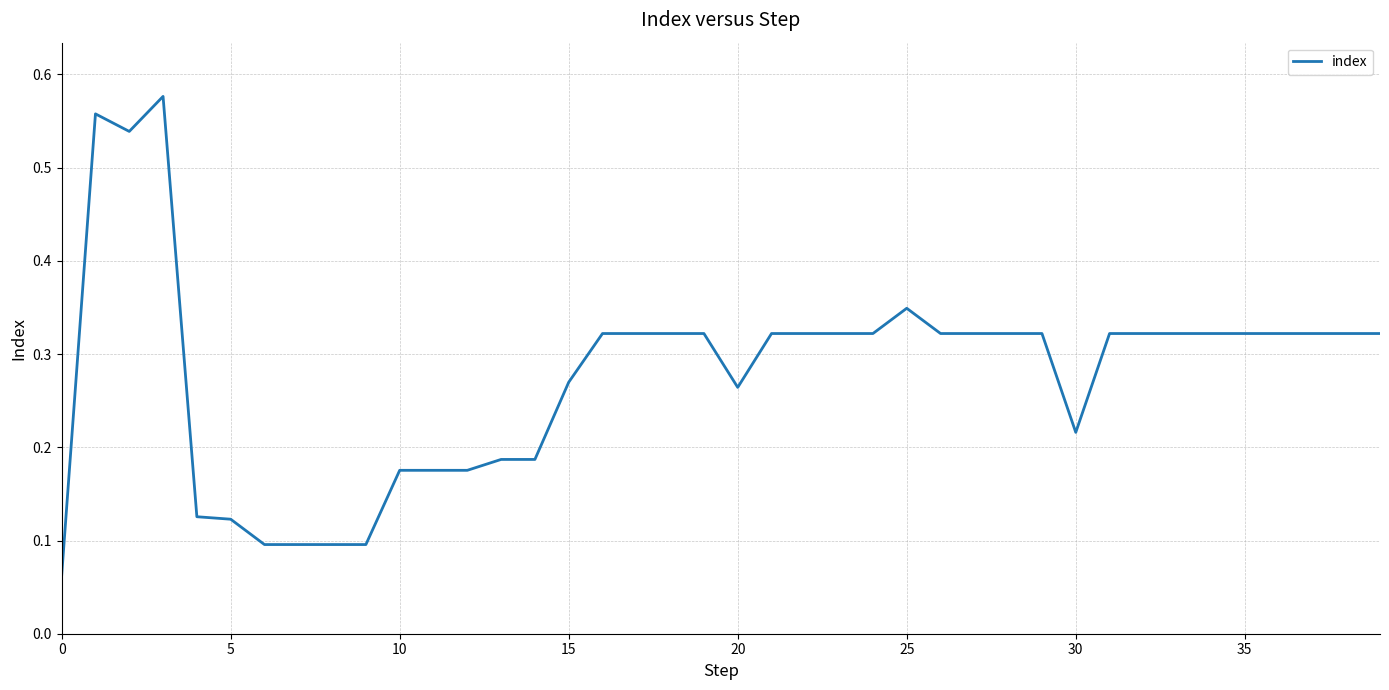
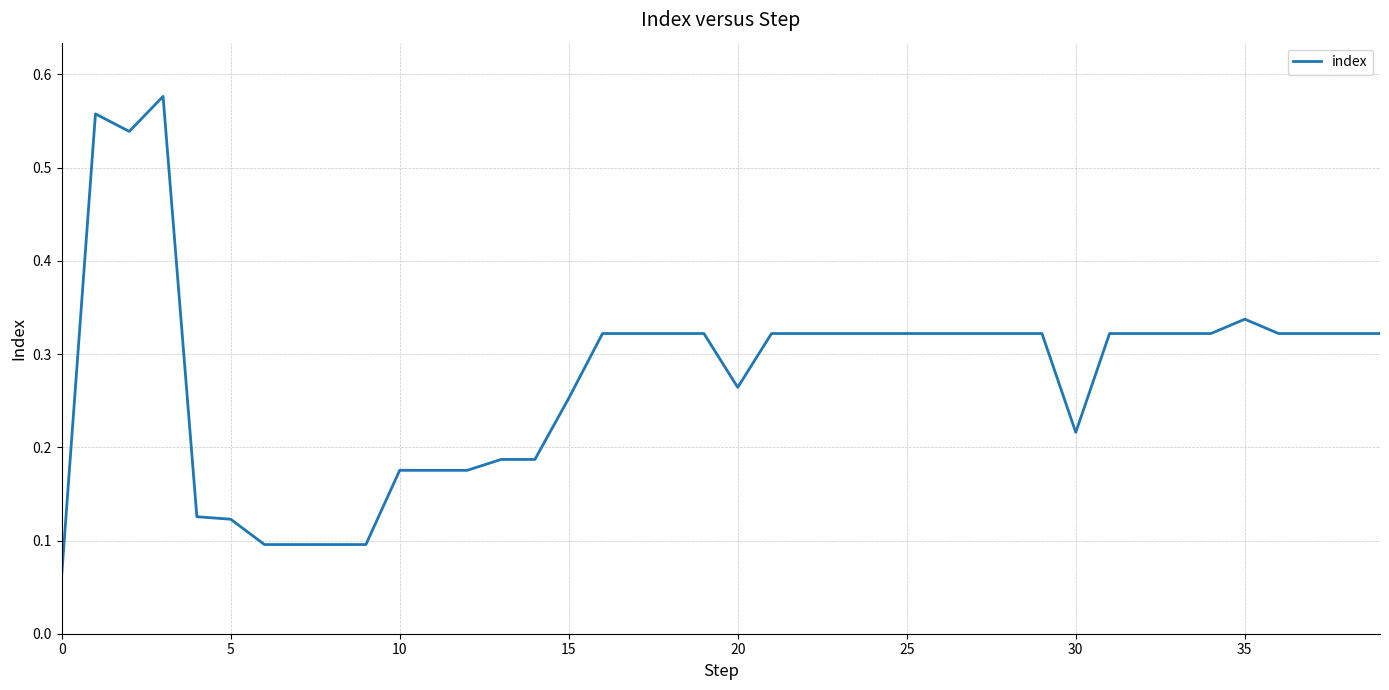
  {
    "0": 0.06,
    "5": 0.12,
    "10": 0.18,
-   "15": 0.27,
+   "15": 0.25,
    "20": 0.26,
-   "25": 0.35,
+   "25": 0.32,
    "30": 0.22,
-   "35": 0.32
+   "35": 0.34
  }
